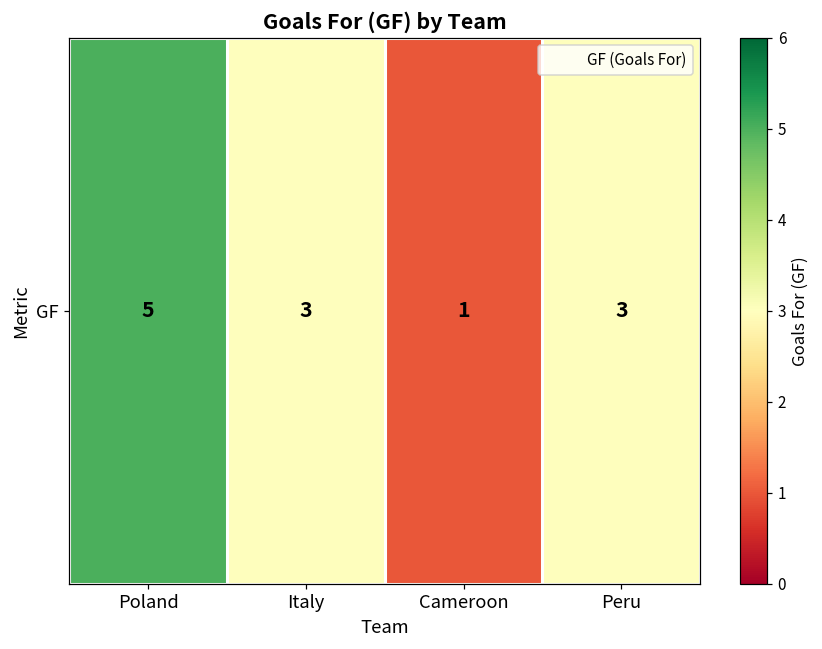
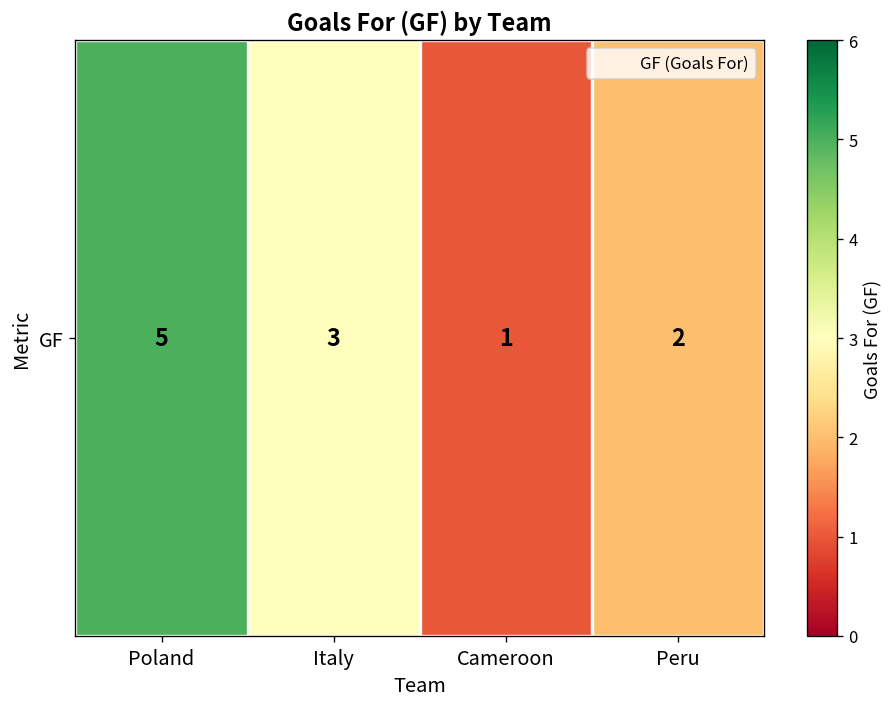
  {
    "GF": {
      "Poland": 5,
      "Italy": 3,
      "Cameroon": 1,
-     "Peru": 3
+     "Peru": 2
    }
  }
